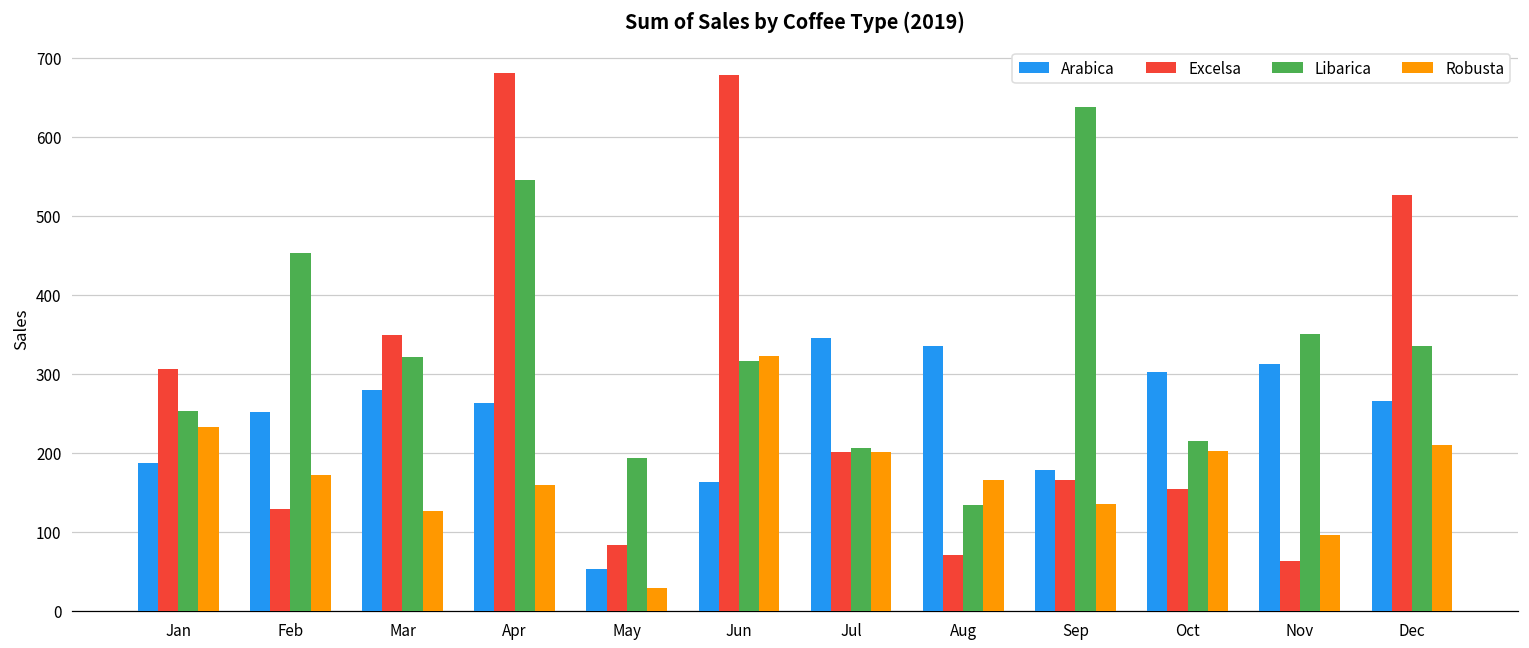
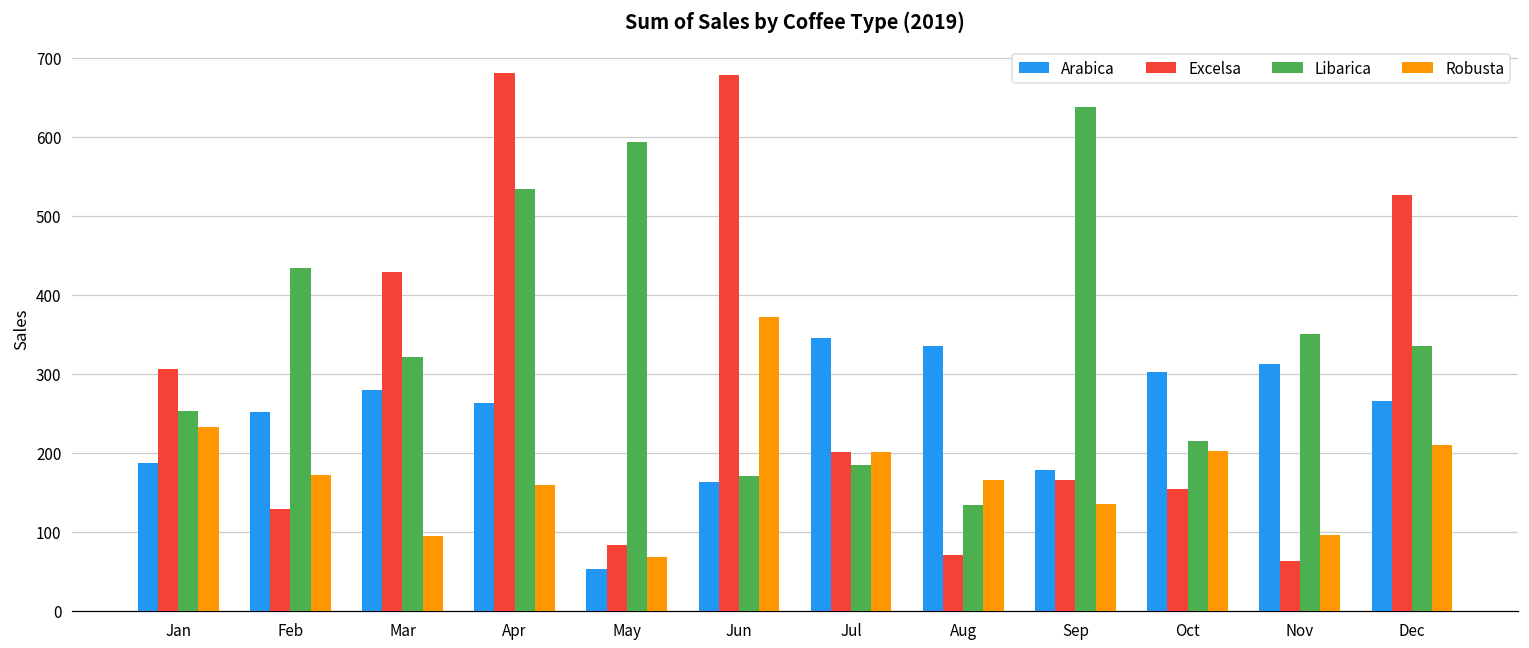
  {
    "Arabica": {
      "Jan": 190,
      "Feb": 250,
      "Mar": 280,
      "Apr": 260,
      "May": 50,
      "Jun": 160,
      "Jul": 350,
      "Aug": 330,
      "Sep": 180,
      "Oct": 300,
      "Nov": 310,
      "Dec": 270
    },
    "Excelsa": {
      "Jan": 310,
      "Feb": 130,
-     "Mar": 350,
+     "Mar": 430,
      "Apr": 680,
      "May": 80,
      "Jun": 680,
      "Jul": 200,
      "Aug": 70,
      "Sep": 170,
      "Oct": 150,
      "Nov": 60,
      "Dec": 530
    },
    "Libarica": {
      "Jan": 250,
-     "Feb": 450,
+     "Feb": 430,
      "Mar": 320,
-     "Apr": 550,
-     "May": 190,
-     "Jun": 320,
-     "Jul": 210,
+     "Apr": 530,
+     "May": 590,
+     "Jun": 170,
+     "Jul": 180,
      "Aug": 130,
      "Sep": 640,
      "Oct": 220,
      "Nov": 350,
      "Dec": 340
    },
    "Robusta": {
      "Jan": 230,
      "Feb": 170,
-     "Mar": 130,
+     "Mar": 100,
      "Apr": 160,
-     "May": 30,
-     "Jun": 320,
+     "May": 70,
+     "Jun": 370,
      "Jul": 200,
      "Aug": 170,
      "Sep": 140,
      "Oct": 200,
      "Nov": 100,
      "Dec": 210
    }
  }
